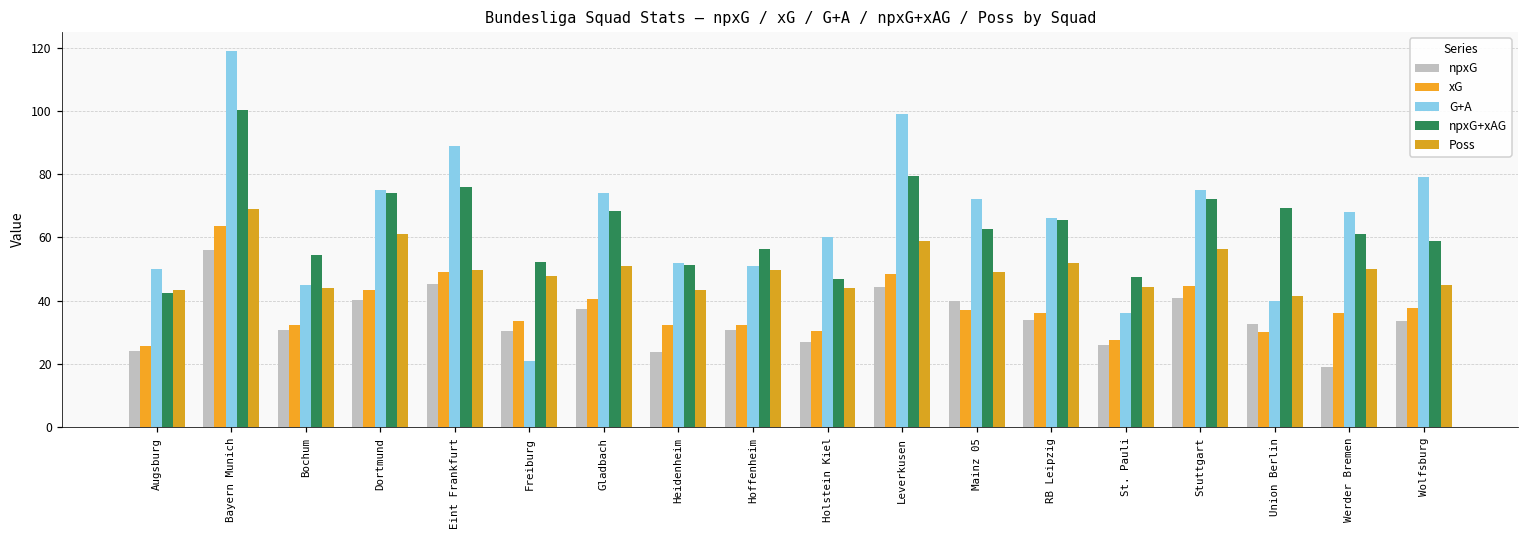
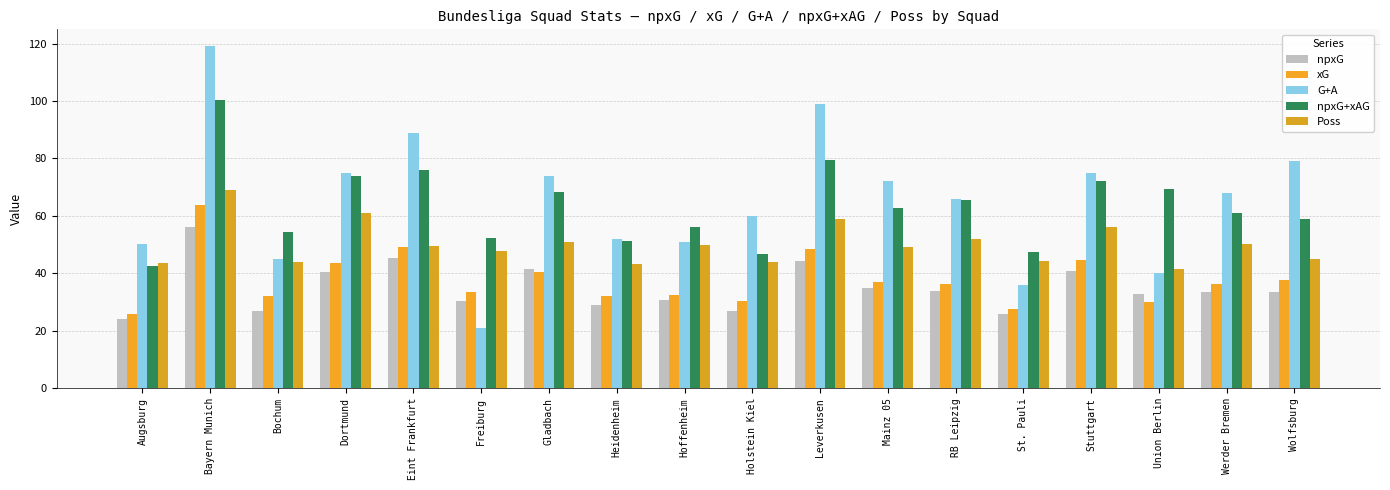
  {
    "npxG": {
      "Augsburg": 24,
      "Bayern Munich": 56,
-     "Bochum": 31,
+     "Bochum": 27,
      "Dortmund": 40,
      "Eint Frankfurt": 45,
      "Freiburg": 30,
-     "Gladbach": 37,
-     "Heidenheim": 24,
+     "Gladbach": 42,
+     "Heidenheim": 29,
      "Hoffenheim": 31,
      "Holstein Kiel": 27,
      "Leverkusen": 44,
-     "Mainz 05": 40,
+     "Mainz 05": 35,
      "RB Leipzig": 34,
      "St. Pauli": 26,
      "Stuttgart": 41,
      "Union Berlin": 33,
-     "Werder Bremen": 19,
+     "Werder Bremen": 34,
      "Wolfsburg": 33
    },
    "G+A": {
      "Augsburg": 50,
      "Bayern Munich": 119,
      "Bochum": 45,
      "Dortmund": 75,
      "Eint Frankfurt": 89,
      "Freiburg": 21,
      "Gladbach": 74,
      "Heidenheim": 52,
      "Hoffenheim": 51,
      "Holstein Kiel": 60,
      "Leverkusen": 99,
      "Mainz 05": 72,
      "RB Leipzig": 66,
      "St. Pauli": 36,
      "Stuttgart": 75,
      "Union Berlin": 40,
      "Werder Bremen": 68,
      "Wolfsburg": 79
    },
    "npxG+xAG": {
      "Augsburg": 42,
      "Bayern Munich": 100,
      "Bochum": 54,
      "Dortmund": 74,
      "Eint Frankfurt": 76,
      "Freiburg": 52,
      "Gladbach": 68,
      "Heidenheim": 51,
      "Hoffenheim": 56,
      "Holstein Kiel": 47,
      "Leverkusen": 79,
      "Mainz 05": 63,
      "RB Leipzig": 65,
      "St. Pauli": 48,
      "Stuttgart": 72,
      "Union Berlin": 69,
      "Werder Bremen": 61,
      "Wolfsburg": 59
    }
  }
